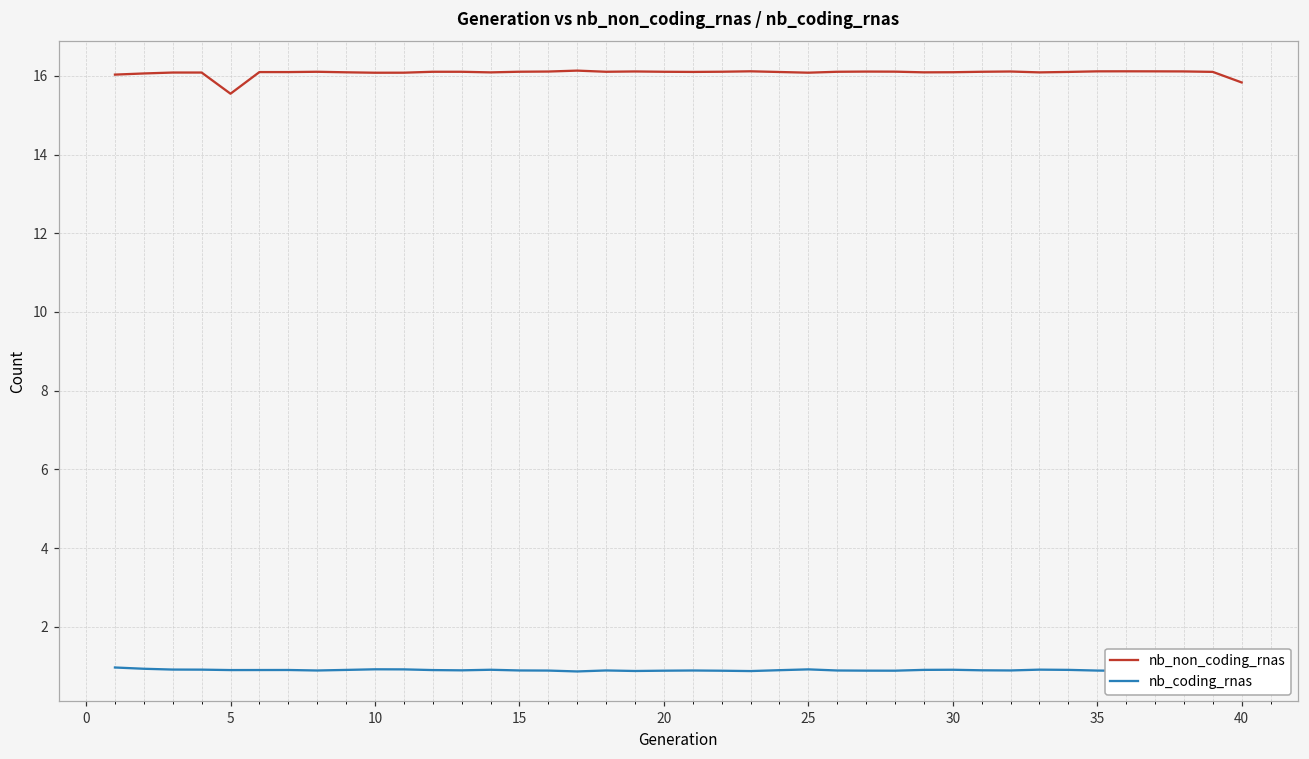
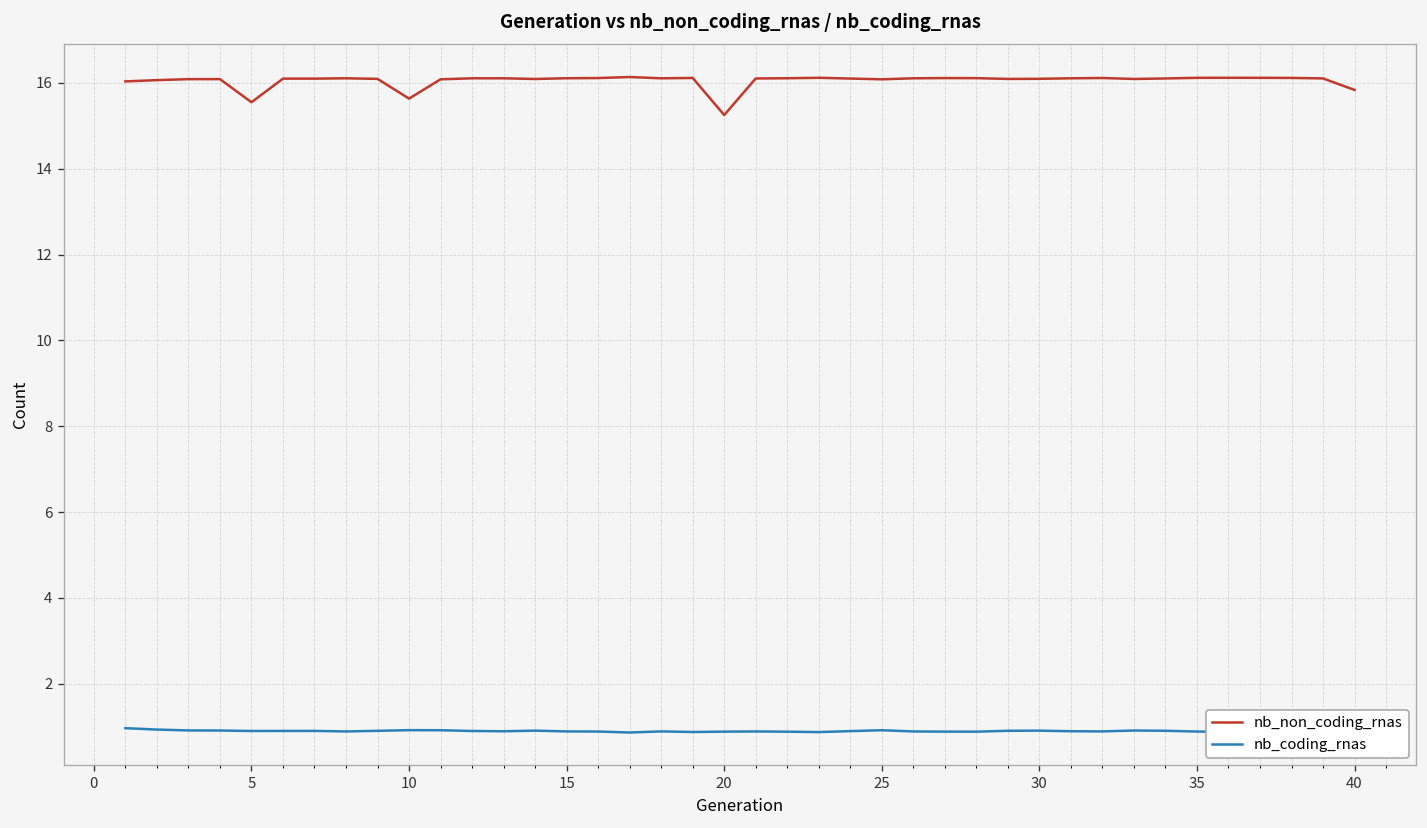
  {
    "nb_non_coding_rnas": {
      "5": 15.5,
-     "10": 16.1,
+     "10": 15.6,
      "15": 16.1,
-     "20": 16.1,
+     "20": 15.3,
      "25": 16.1,
      "30": 16.1,
      "35": 16.1,
      "40": 15.8
    },
    "nb_coding_rnas": {
      "5": 0.9,
      "10": 0.9,
      "15": 0.9,
      "20": 0.9,
      "25": 0.9,
      "30": 0.9,
      "35": 0.9
    }
  }
